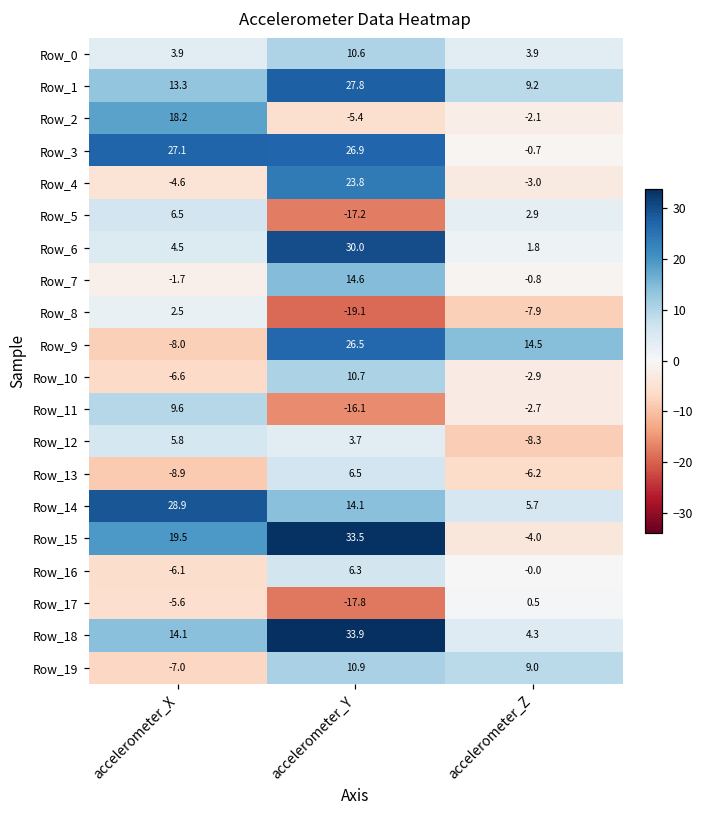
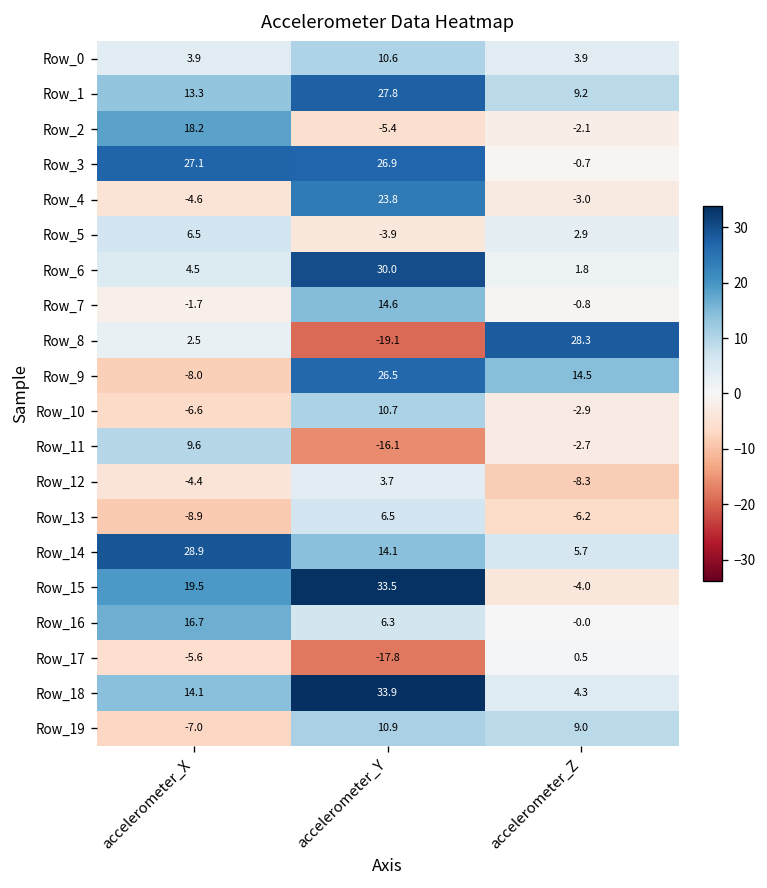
  {
    "Row_0": {
      "accelerometer_X": 3.9,
      "accelerometer_Y": 10.6,
      "accelerometer_Z": 3.9
    },
    "Row_1": {
      "accelerometer_X": 13.3,
      "accelerometer_Y": 27.8,
      "accelerometer_Z": 9.2
    },
    "Row_2": {
      "accelerometer_X": 18.2,
      "accelerometer_Y": -5.4,
      "accelerometer_Z": -2.1
    },
    "Row_3": {
      "accelerometer_X": 27.1,
      "accelerometer_Y": 26.9,
      "accelerometer_Z": -0.7
    },
    "Row_4": {
      "accelerometer_X": -4.6,
      "accelerometer_Y": 23.8,
      "accelerometer_Z": -3.0
    },
    "Row_5": {
      "accelerometer_X": 6.5,
-     "accelerometer_Y": -17.2,
+     "accelerometer_Y": -3.9,
      "accelerometer_Z": 2.9
    },
    "Row_6": {
      "accelerometer_X": 4.5,
      "accelerometer_Y": 30.0,
      "accelerometer_Z": 1.8
    },
    "Row_7": {
      "accelerometer_X": -1.7,
      "accelerometer_Y": 14.6,
      "accelerometer_Z": -0.8
    },
    "Row_8": {
      "accelerometer_X": 2.5,
      "accelerometer_Y": -19.1,
-     "accelerometer_Z": -7.9
+     "accelerometer_Z": 28.3
    },
    "Row_9": {
      "accelerometer_X": -8.0,
      "accelerometer_Y": 26.5,
      "accelerometer_Z": 14.5
    },
    "Row_10": {
      "accelerometer_X": -6.6,
      "accelerometer_Y": 10.7,
      "accelerometer_Z": -2.9
    },
    "Row_11": {
      "accelerometer_X": 9.6,
      "accelerometer_Y": -16.1,
      "accelerometer_Z": -2.7
    },
    "Row_12": {
-     "accelerometer_X": 5.8,
+     "accelerometer_X": -4.4,
      "accelerometer_Y": 3.7,
      "accelerometer_Z": -8.3
    },
    "Row_13": {
      "accelerometer_X": -8.9,
      "accelerometer_Y": 6.5,
      "accelerometer_Z": -6.2
    },
    "Row_14": {
      "accelerometer_X": 28.9,
      "accelerometer_Y": 14.1,
      "accelerometer_Z": 5.7
    },
    "Row_15": {
      "accelerometer_X": 19.5,
      "accelerometer_Y": 33.5,
      "accelerometer_Z": -4.0
    },
    "Row_16": {
-     "accelerometer_X": -6.1,
+     "accelerometer_X": 16.7,
      "accelerometer_Y": 6.3,
      "accelerometer_Z": -0.0
    },
    "Row_17": {
      "accelerometer_X": -5.6,
      "accelerometer_Y": -17.8,
      "accelerometer_Z": 0.5
    },
    "Row_18": {
      "accelerometer_X": 14.1,
      "accelerometer_Y": 33.9,
      "accelerometer_Z": 4.3
    },
    "Row_19": {
      "accelerometer_X": -7.0,
      "accelerometer_Y": 10.9,
      "accelerometer_Z": 9.0
    }
  }
